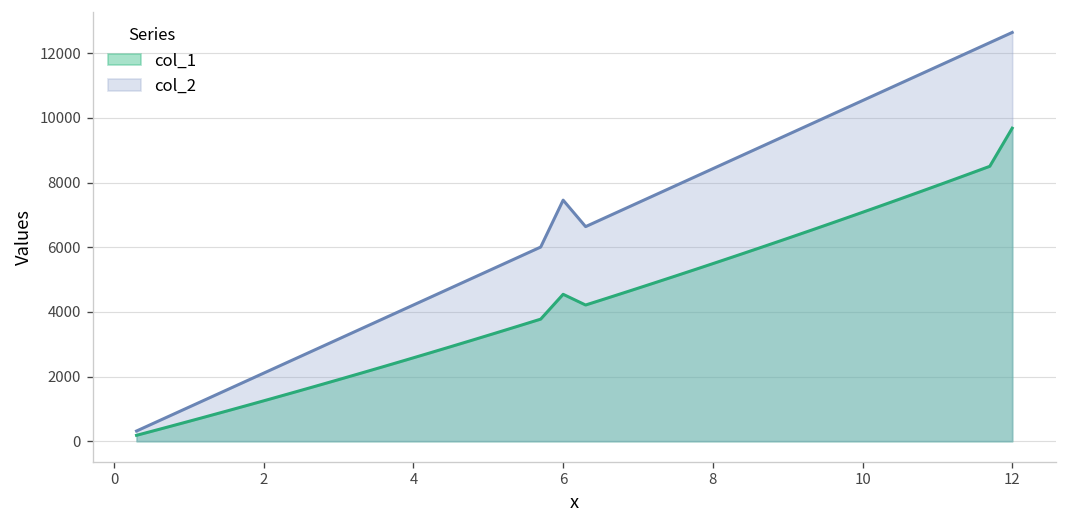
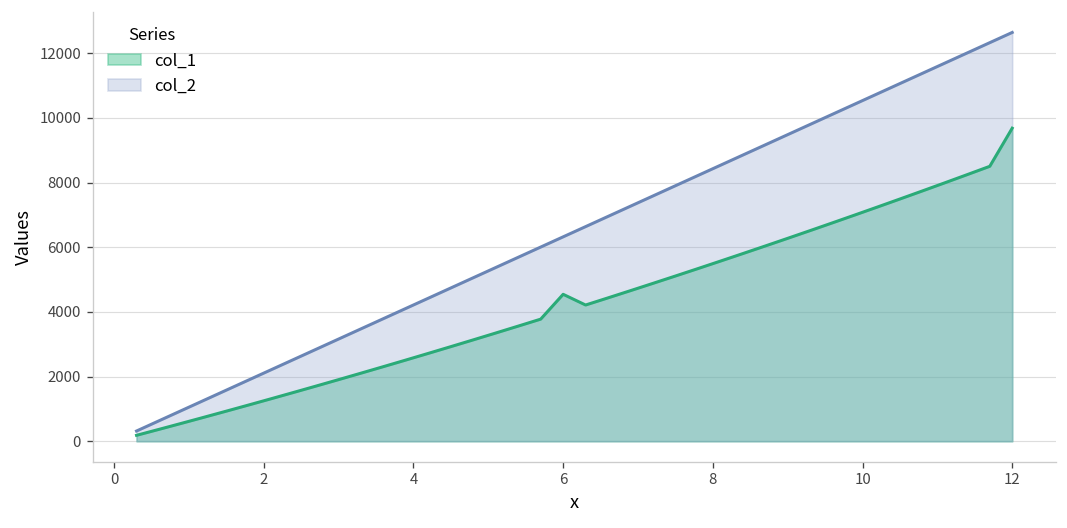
  {
    "col_1": {
      "6": 4500,
      "12": 9700
    },
    "col_2": {
-     "6": 7500,
+     "6": 6300,
      "12": 12600
    }
  }
